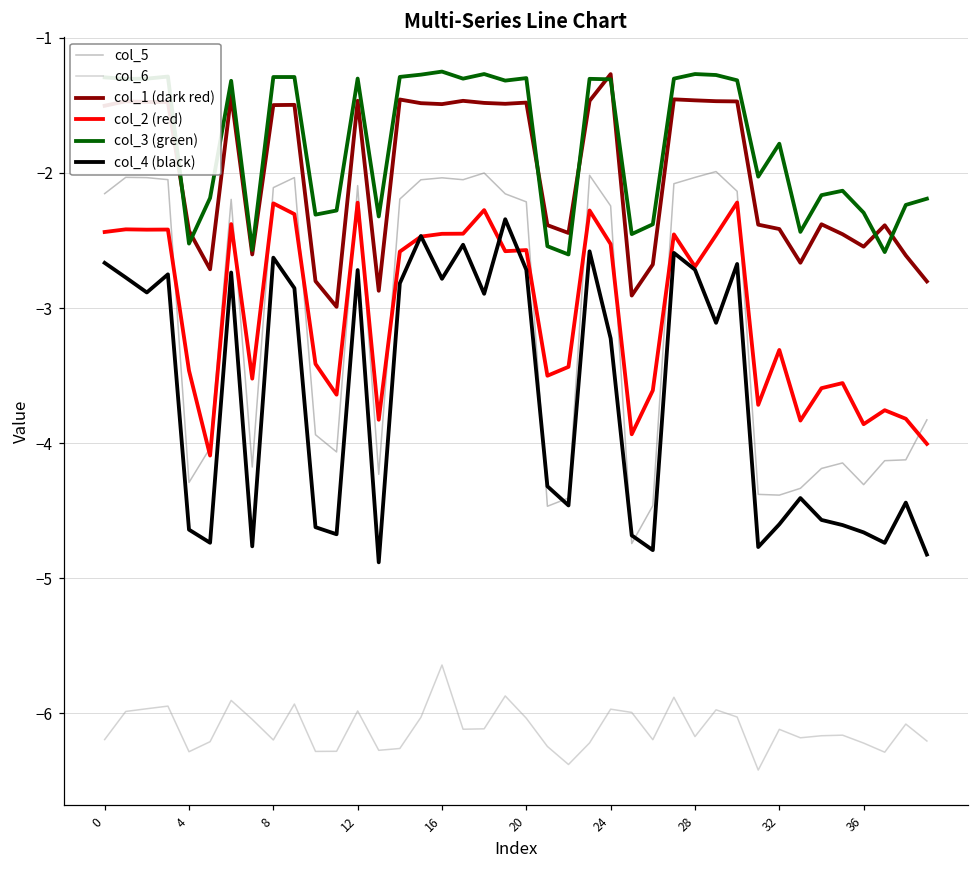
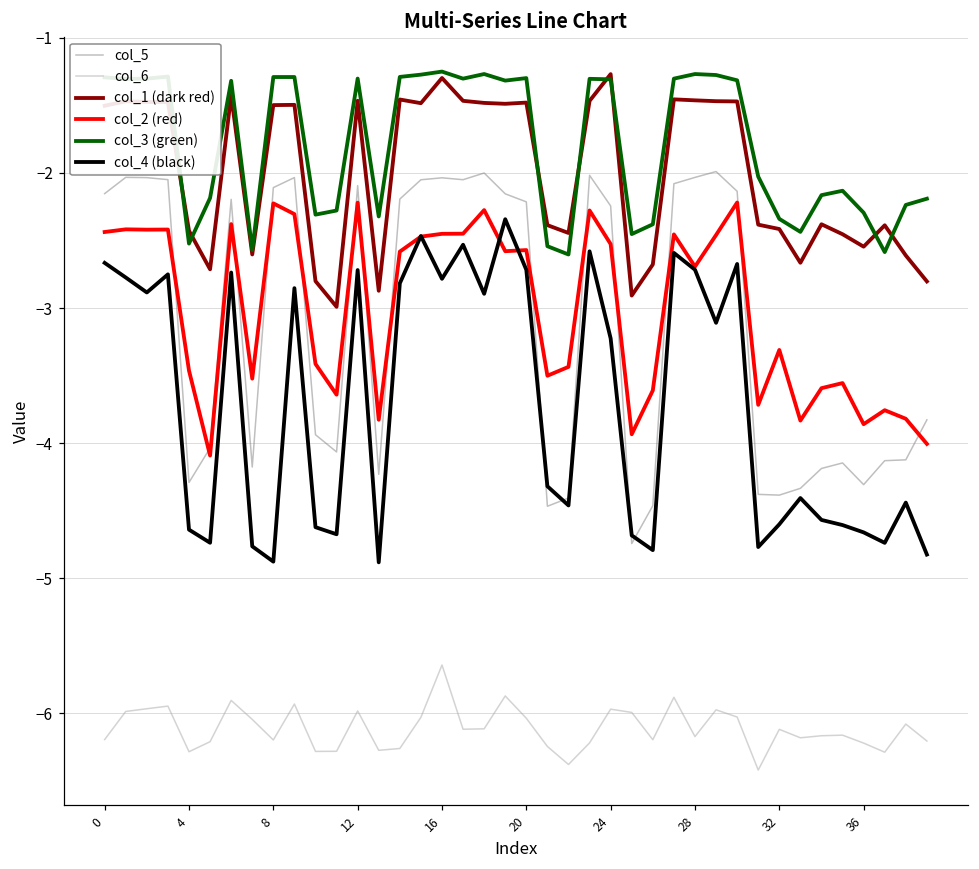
  {
    "col_1 (dark red)": {
      "4": -2.43,
      "8": -1.50,
      "12": -1.46,
-     "16": -1.49,
+     "16": -1.30,
      "20": -1.48,
      "24": -1.27,
      "28": -1.46,
      "32": -2.41,
      "36": -2.55
    },
    "col_2 (red)": {
      "0": -2.44,
      "4": -3.46,
      "8": -2.22,
      "12": -2.22,
      "16": -2.45,
      "20": -2.57,
      "24": -2.53,
      "28": -2.69,
      "32": -3.31,
      "36": -3.86
    },
    "col_3 (green)": {
      "4": -2.52,
      "8": -1.29,
      "12": -1.30,
      "16": -1.25,
      "20": -1.30,
      "24": -1.31,
      "28": -1.27,
-     "32": -1.78,
+     "32": -2.34,
      "36": -2.29
    },
    "col_4 (black)": {
      "0": -2.67,
      "4": -4.64,
-     "8": -2.63,
+     "8": -4.88,
      "12": -2.72,
      "16": -2.78,
      "20": -2.72,
      "24": -3.23,
      "28": -2.72,
      "32": -4.60,
      "36": -4.66
    }
  }
